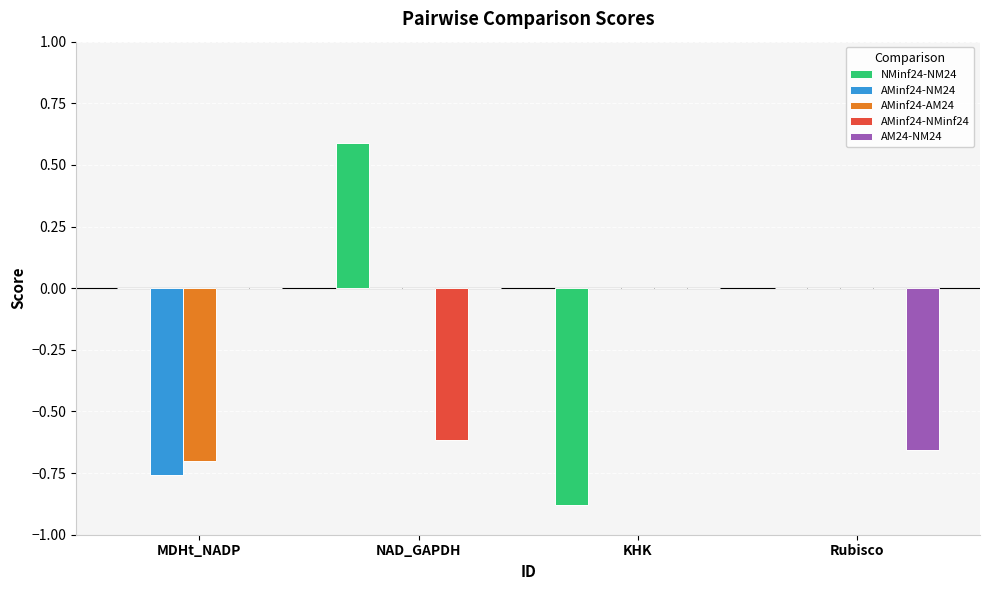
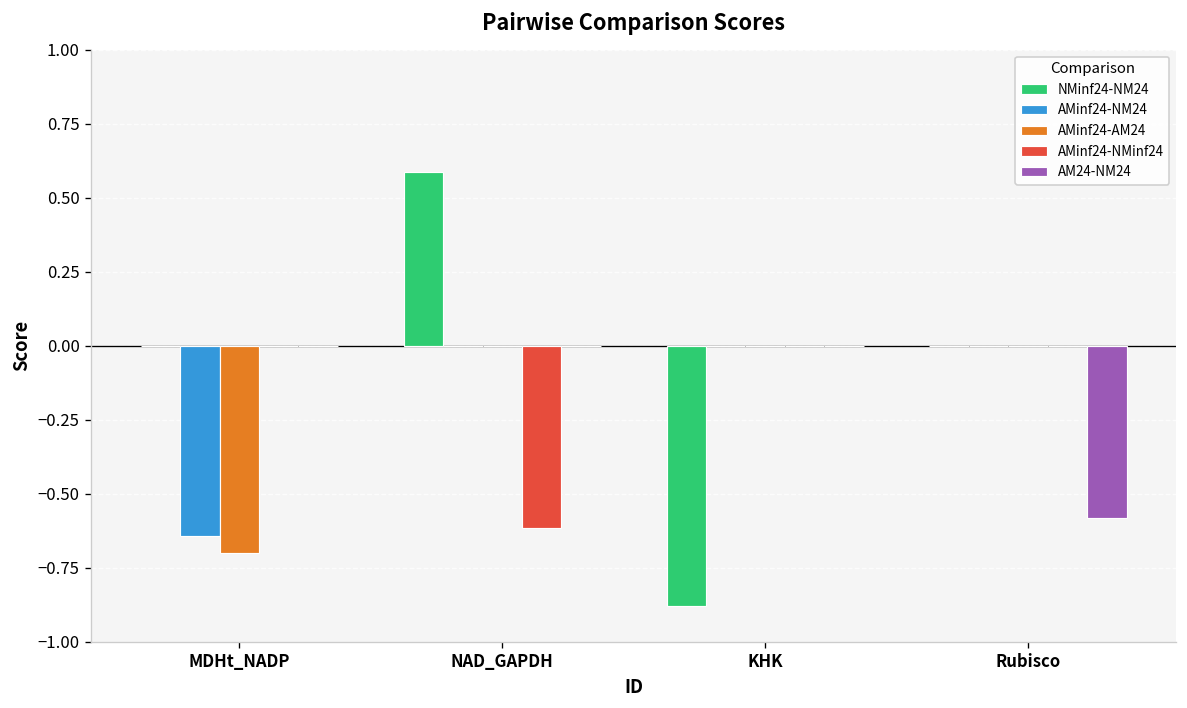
  {
    "NMinf24-NM24": {
      "MDHt_NADP": 0.00,
      "NAD_GAPDH": 0.59,
      "KHK": -0.88,
      "Rubisco": 0.00
    },
    "AMinf24-NM24": {
-     "MDHt_NADP": -0.76,
+     "MDHt_NADP": -0.64,
      "NAD_GAPDH": 0.00,
      "KHK": 0.00,
      "Rubisco": 0.00
    },
    "AM24-NM24": {
      "MDHt_NADP": 0.00,
      "NAD_GAPDH": 0.00,
      "KHK": 0.00,
-     "Rubisco": -0.66
+     "Rubisco": -0.58
    }
  }
